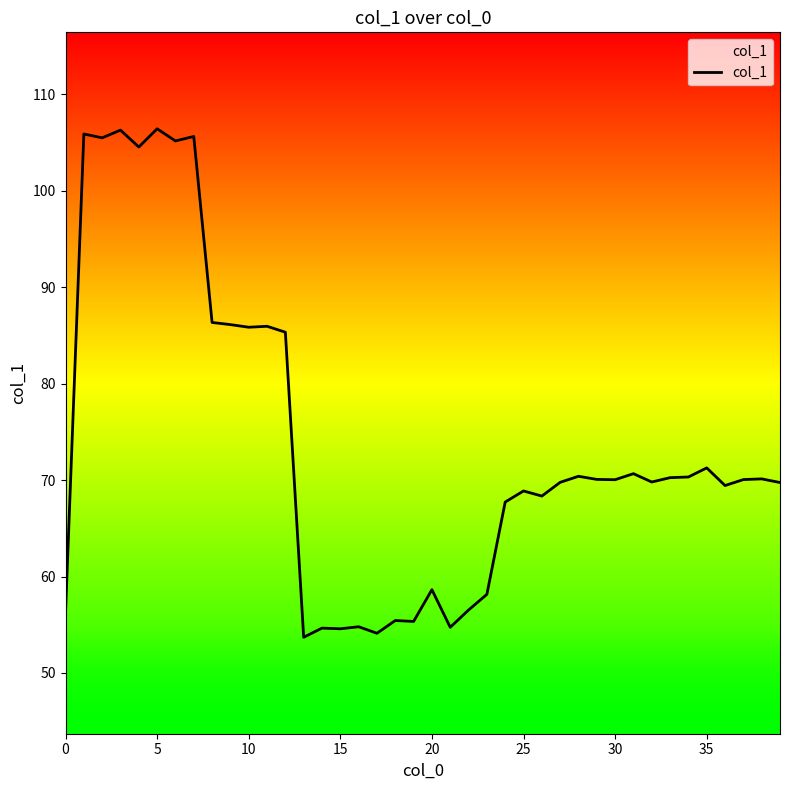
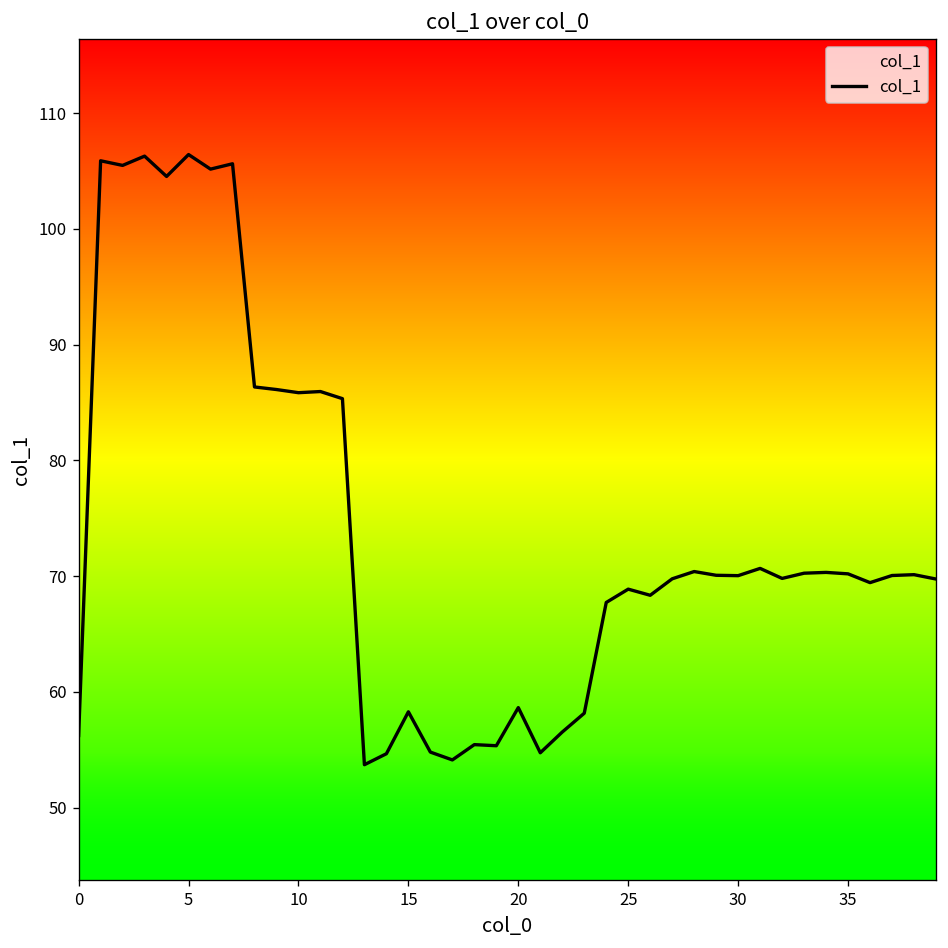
  {
    "0": 56,
    "5": 106,
    "10": 86,
-   "15": 55,
+   "15": 58,
    "20": 59,
    "25": 69,
    "30": 70,
-   "35": 71
+   "35": 70
  }
